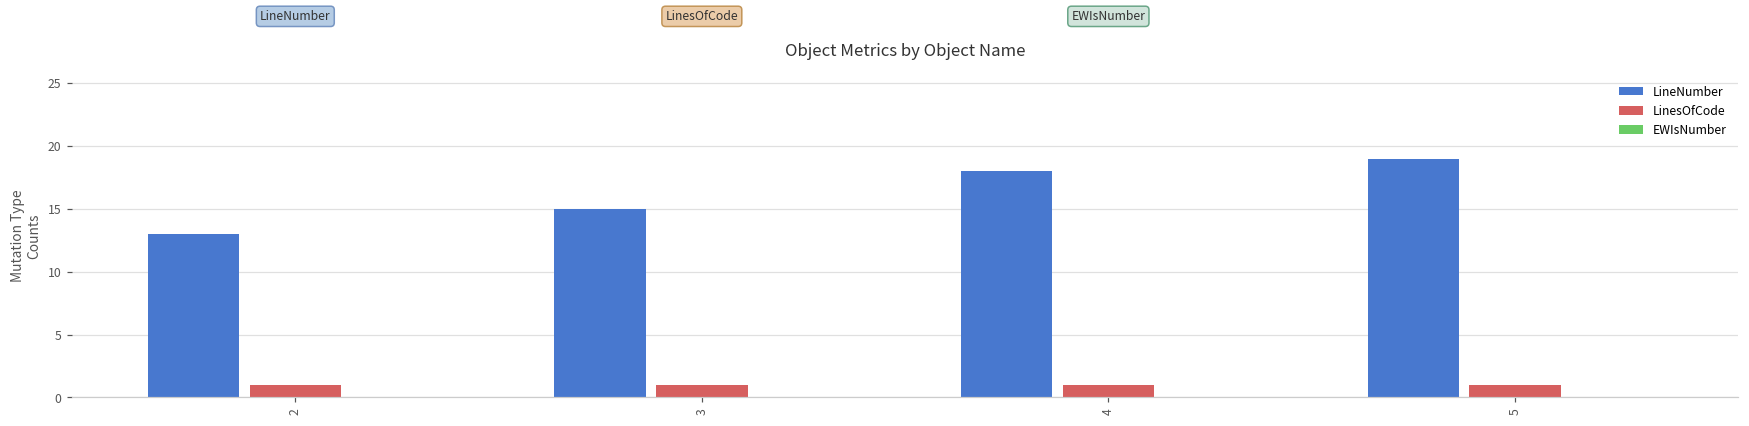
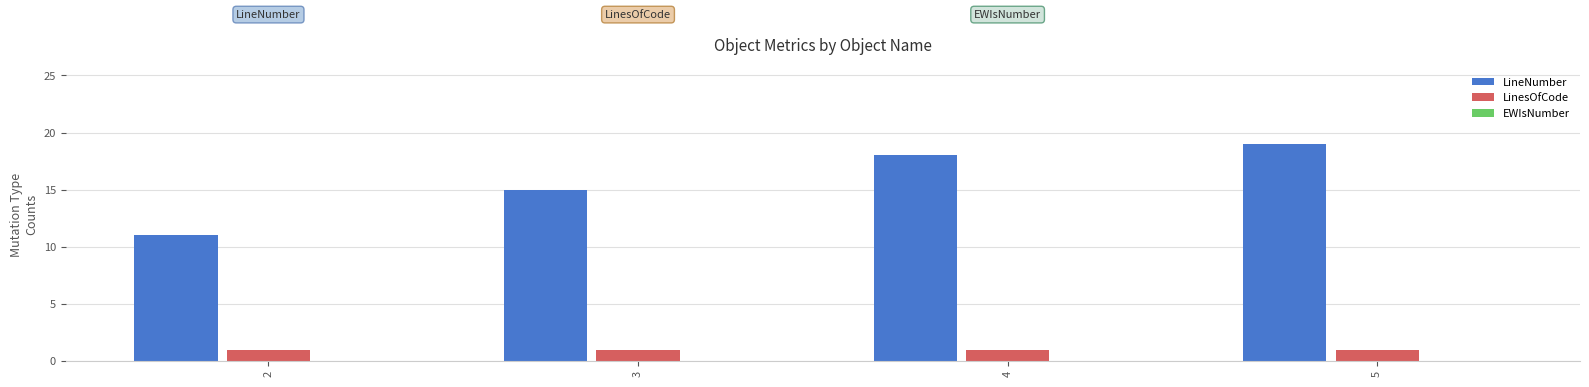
  {
    "LineNumber": {
-     "2": 13,
+     "2": 11,
      "3": 15,
      "4": 18,
      "5": 19
    },
    "LinesOfCode": {
      "2": 1,
      "3": 1,
      "4": 1,
      "5": 1
    },
    "EWIsNumber": {
      "2": 0,
      "3": 0,
      "4": 0,
      "5": 0
    }
  }
